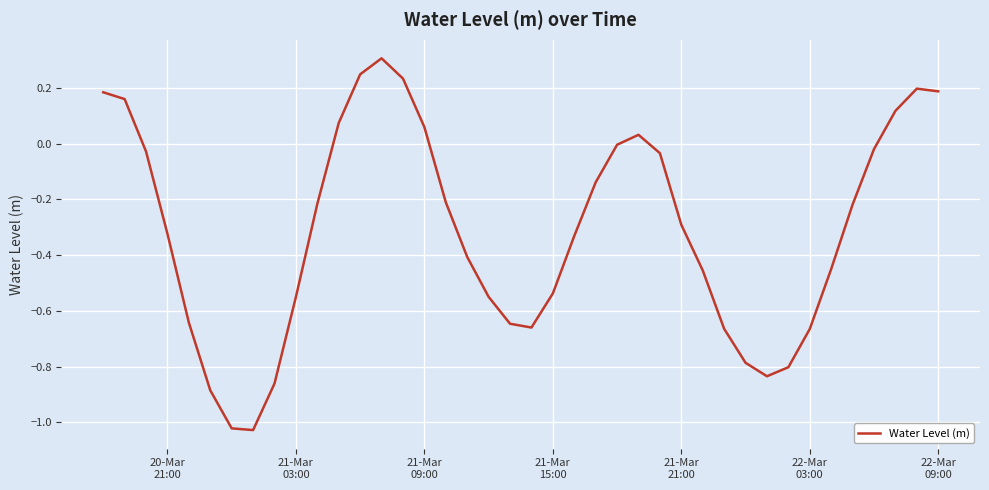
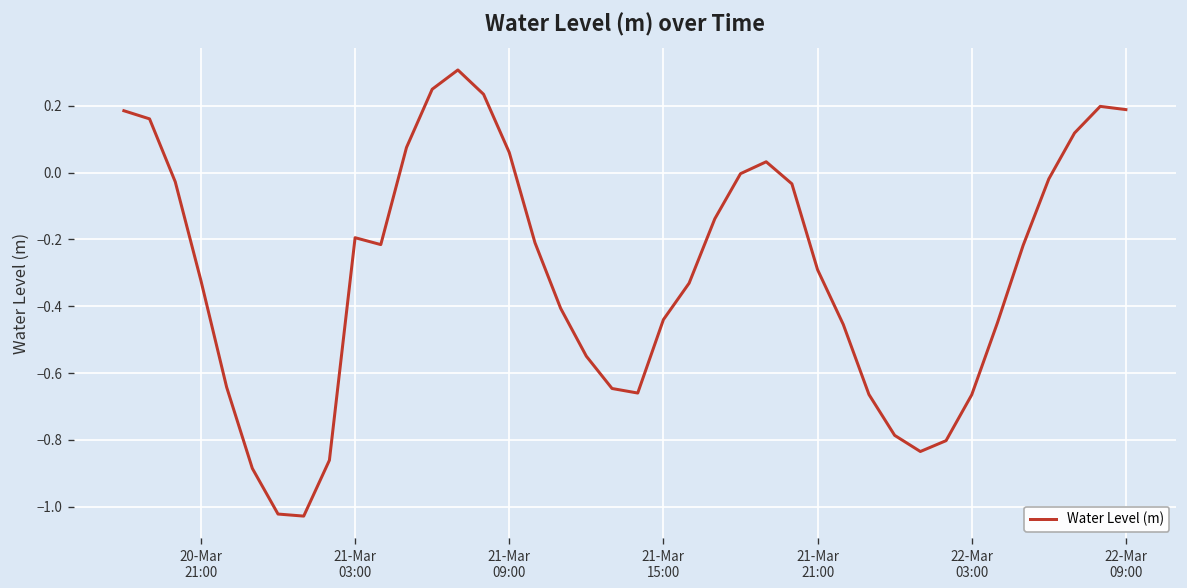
  {
    "20-Mar 21:00": -0.32,
-   "21-Mar 03:00": -0.55,
+   "21-Mar 03:00": -0.19,
    "21-Mar 09:00": 0.06,
-   "21-Mar 15:00": -0.54,
+   "21-Mar 15:00": -0.44,
    "21-Mar 21:00": -0.29,
    "22-Mar 03:00": -0.66,
    "22-Mar 09:00": 0.19
  }
